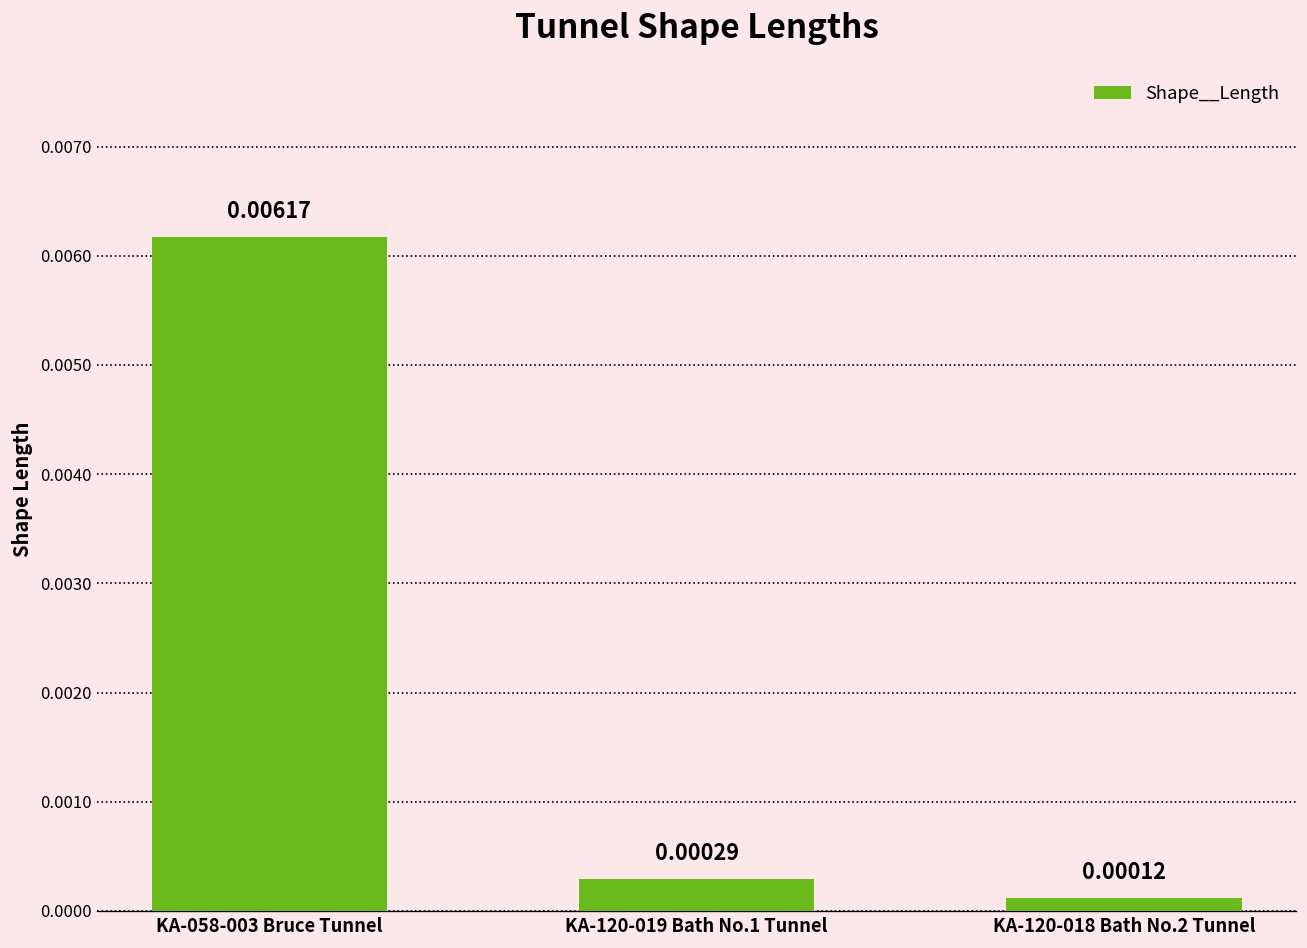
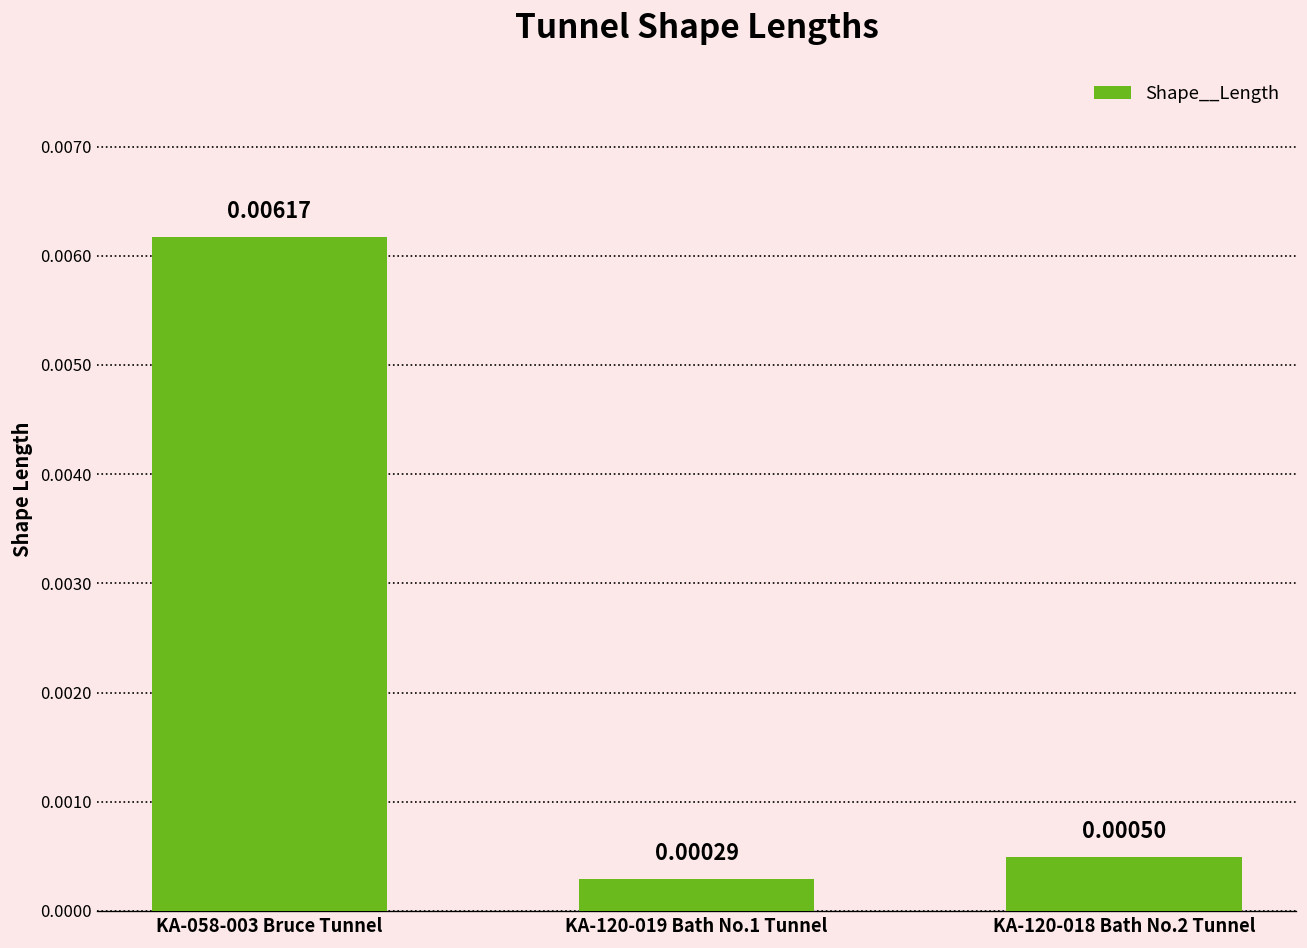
  {
    "KA-058-003 Bruce Tunnel": 0.00617,
    "KA-120-019 Bath No.1 Tunnel": 0.00029,
-   "KA-120-018 Bath No.2 Tunnel": 0.00012
+   "KA-120-018 Bath No.2 Tunnel": 0.00050
  }
